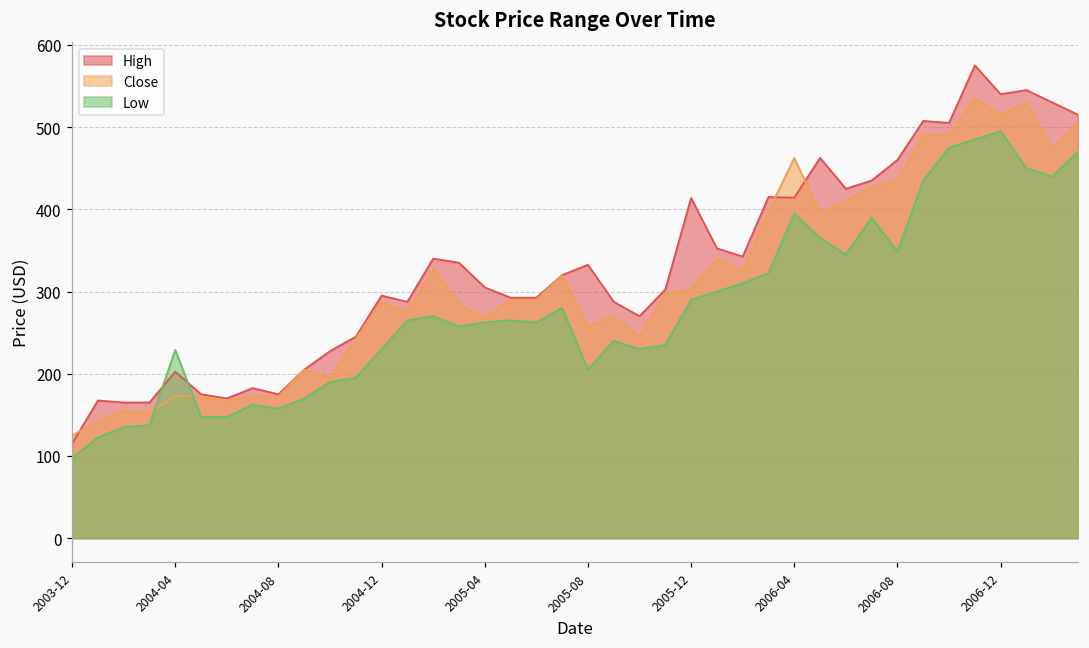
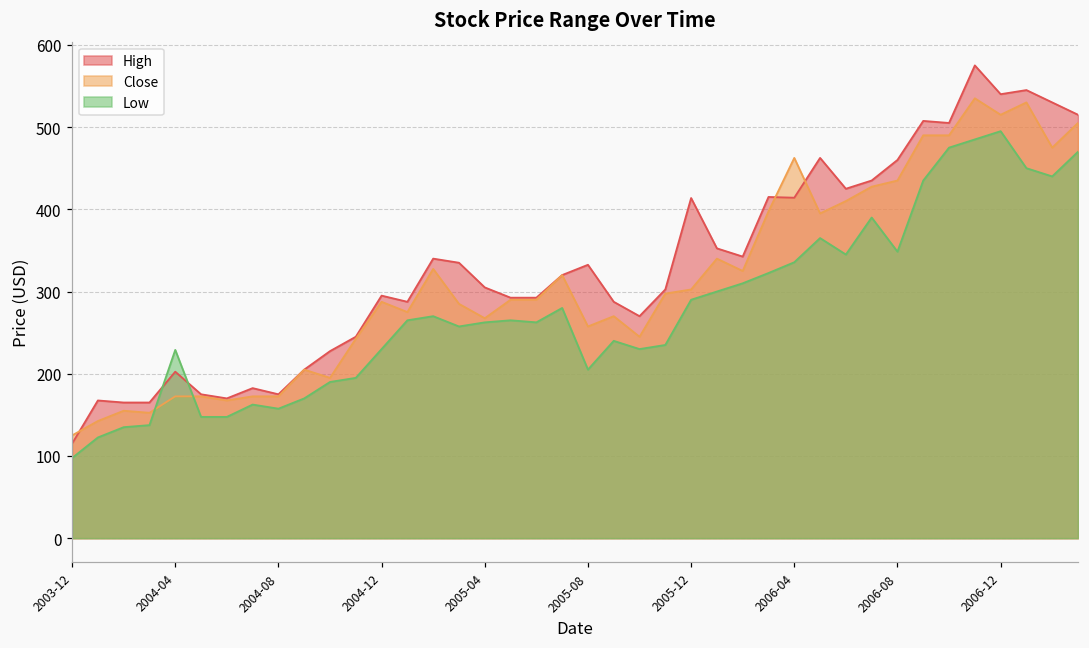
  {
    "High": {
      "2003-12": 120,
      "2004-04": 200,
      "2004-12": 300,
      "2005-04": 310,
      "2005-08": 330,
      "2005-12": 410,
      "2006-04": 410,
      "2006-08": 460,
      "2006-12": 540
    },
    "Close": {
      "2003-12": 130,
      "2004-04": 170,
      "2004-12": 290,
      "2005-04": 270,
      "2005-08": 260,
      "2005-12": 300,
      "2006-04": 460,
      "2006-08": 440,
      "2006-12": 520
    },
    "Low": {
      "2003-12": 100,
      "2004-04": 230,
      "2004-08": 160,
      "2004-12": 230,
      "2005-04": 260,
      "2005-08": 210,
      "2005-12": 290,
-     "2006-04": 400,
+     "2006-04": 340,
      "2006-08": 350,
      "2006-12": 500
    }
  }
